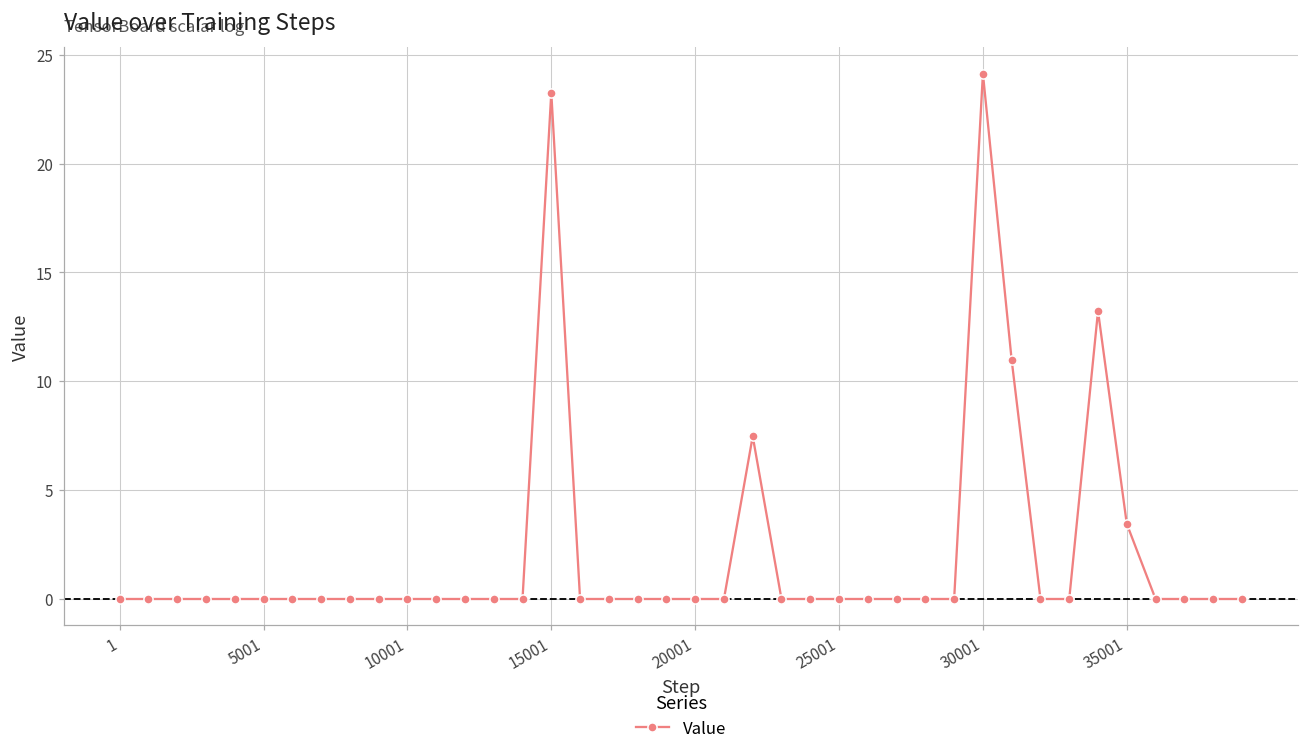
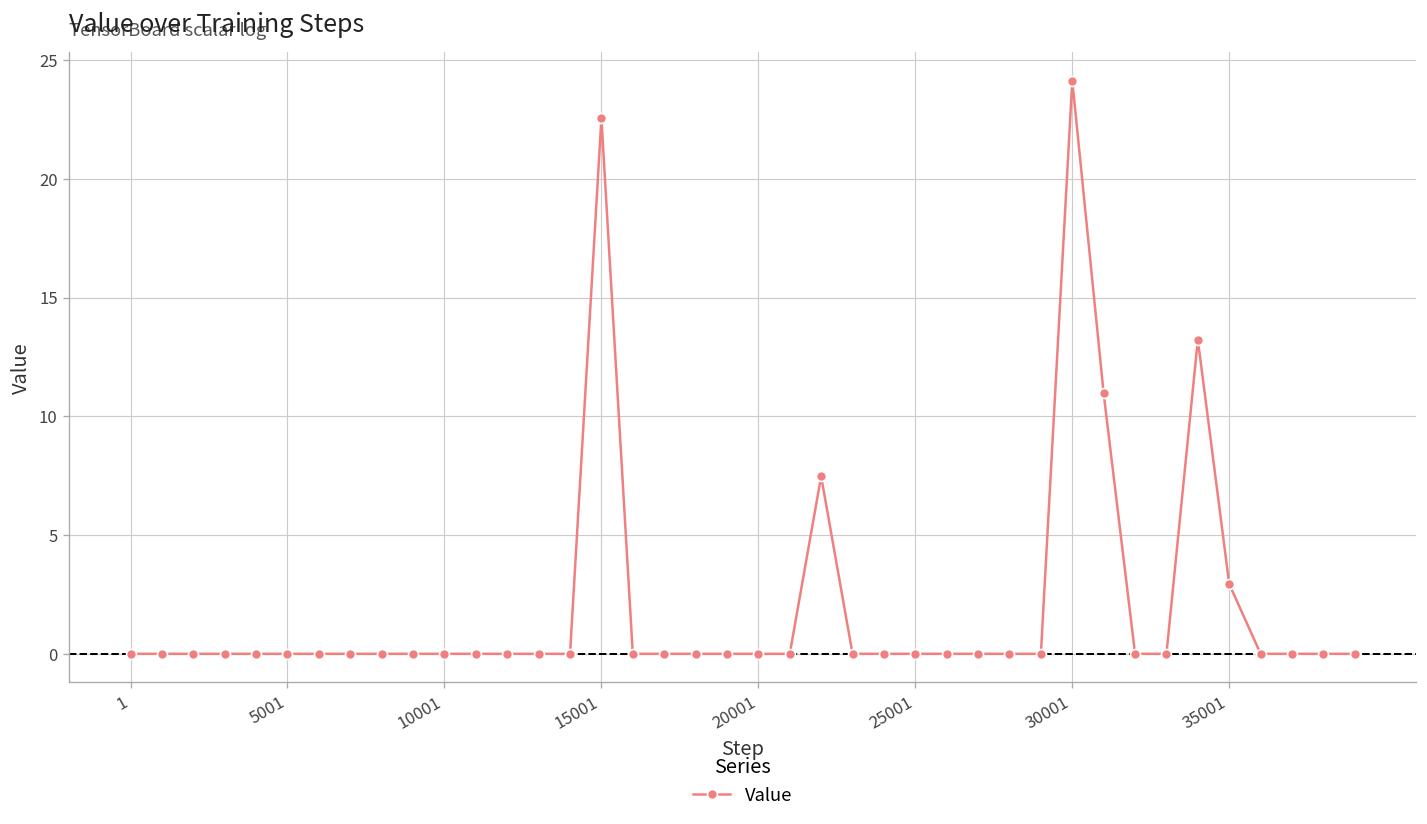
  {
    "1": 0.0,
    "5001": 0.0,
    "10001": 0.0,
-   "15001": 23.3,
+   "15001": 22.5,
    "20001": 0.0,
    "25001": 0.0,
    "30001": 24.1,
-   "35001": 3.4
+   "35001": 2.9
  }
